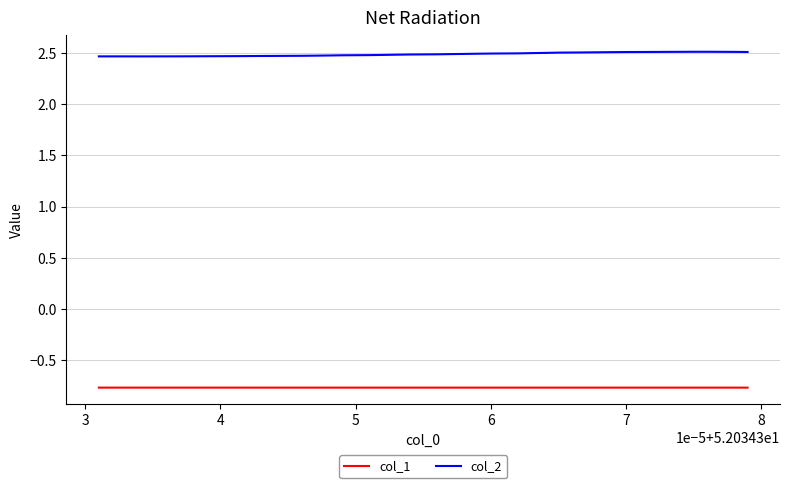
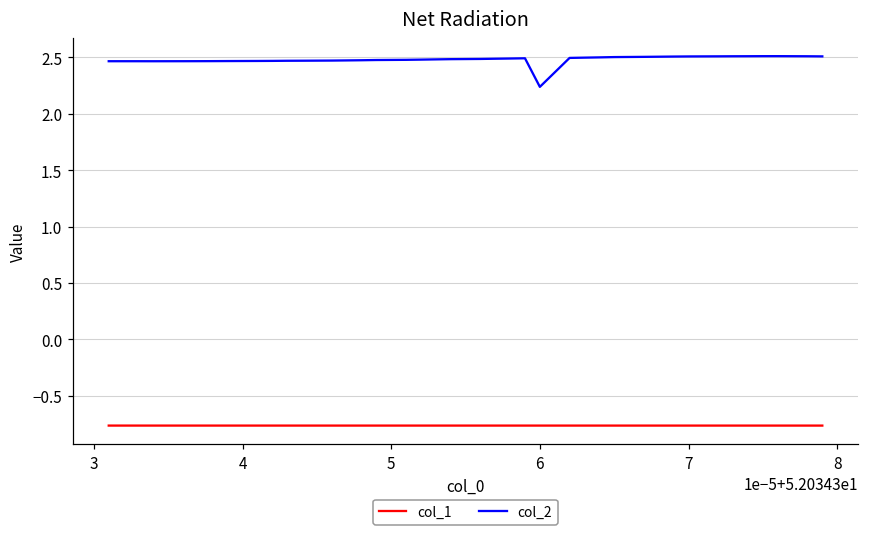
  {
    "col_1": {
      "6": -0.77,
      "7": -0.77
    },
    "col_2": {
-     "6": 2.49,
+     "6": 2.24,
      "7": 2.51
    }
  }
